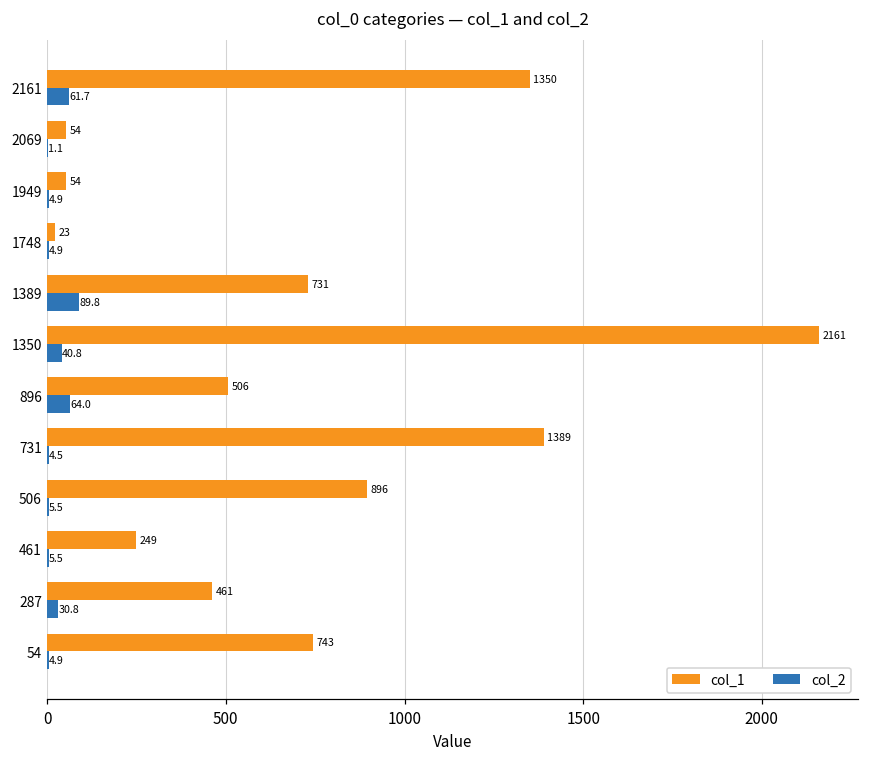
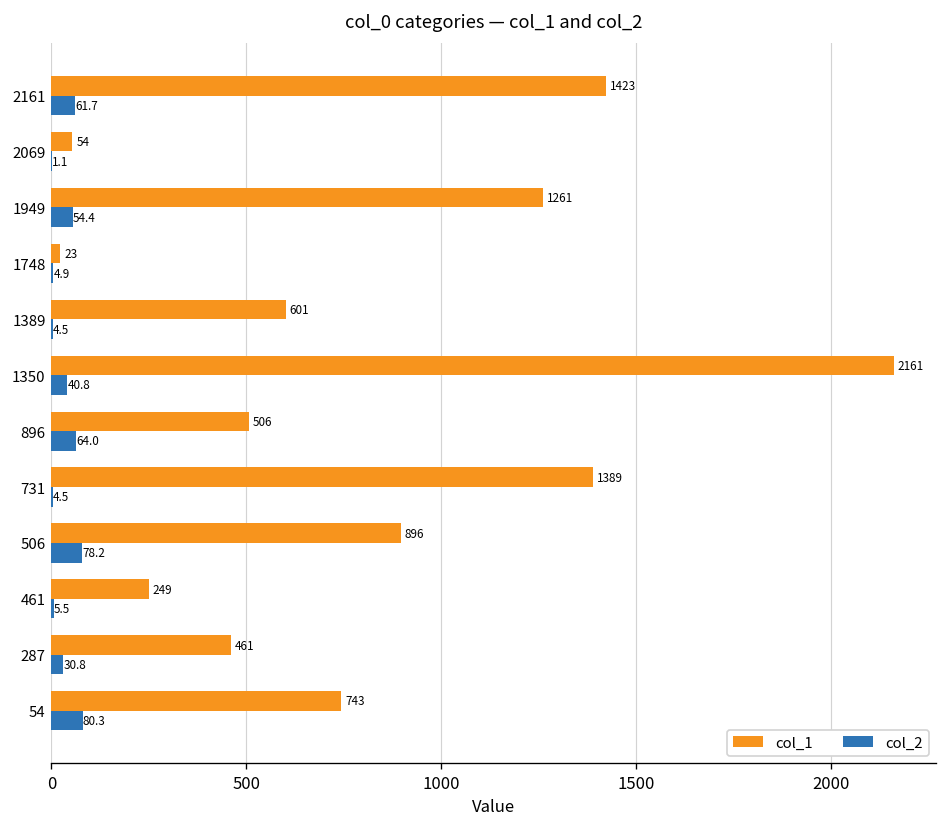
  {
    "col_1": {
-     "2161": 1350,
+     "2161": 1423,
      "2069": 54,
-     "1949": 54,
+     "1949": 1261,
      "1748": 23,
-     "1389": 731,
+     "1389": 601,
      "1350": 2161,
      "896": 506,
      "731": 1389,
      "506": 896,
      "461": 249,
      "287": 461,
      "54": 743
    },
    "col_2": {
      "2161": 61.7,
      "2069": 1.1,
-     "1949": 4.9,
+     "1949": 54.4,
      "1748": 4.9,
-     "1389": 89.8,
+     "1389": 4.5,
      "1350": 40.8,
      "896": 64.0,
      "731": 4.5,
-     "506": 5.5,
+     "506": 78.2,
      "461": 5.5,
      "287": 30.8,
-     "54": 4.9
+     "54": 80.3
    }
  }
